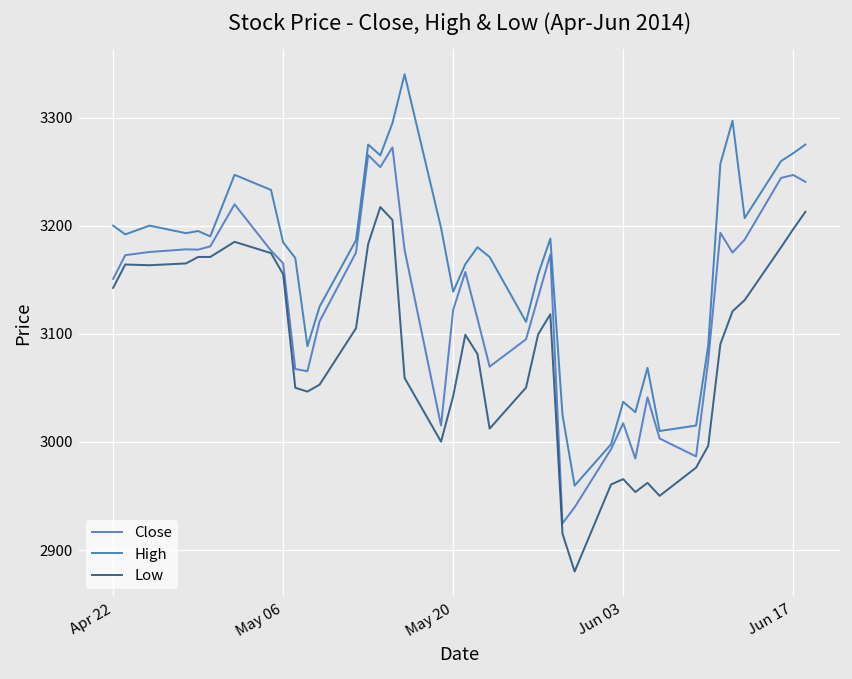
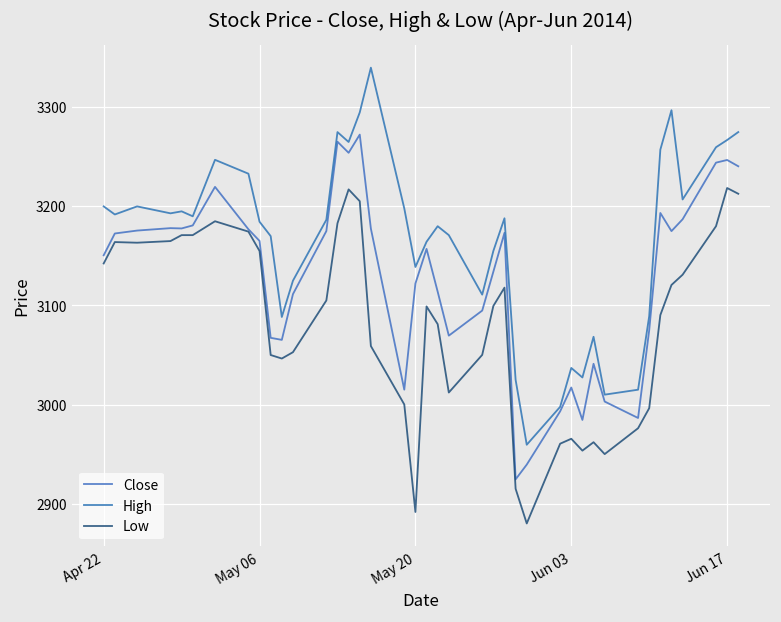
  {
    "Low": {
      "Apr 22": 3140,
      "May 06": 3160,
-     "May 20": 3040,
+     "May 20": 2890,
      "Jun 03": 2970,
-     "Jun 17": 3200
+     "Jun 17": 3220
    }
  }
